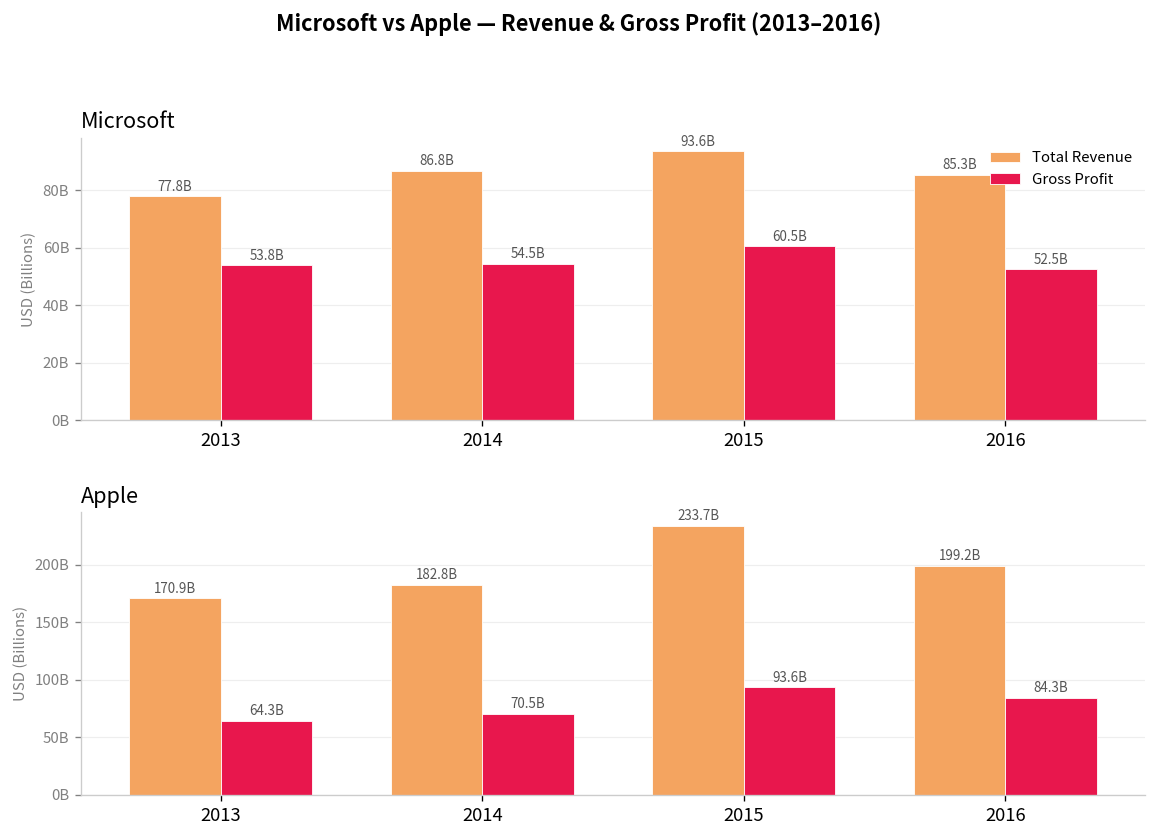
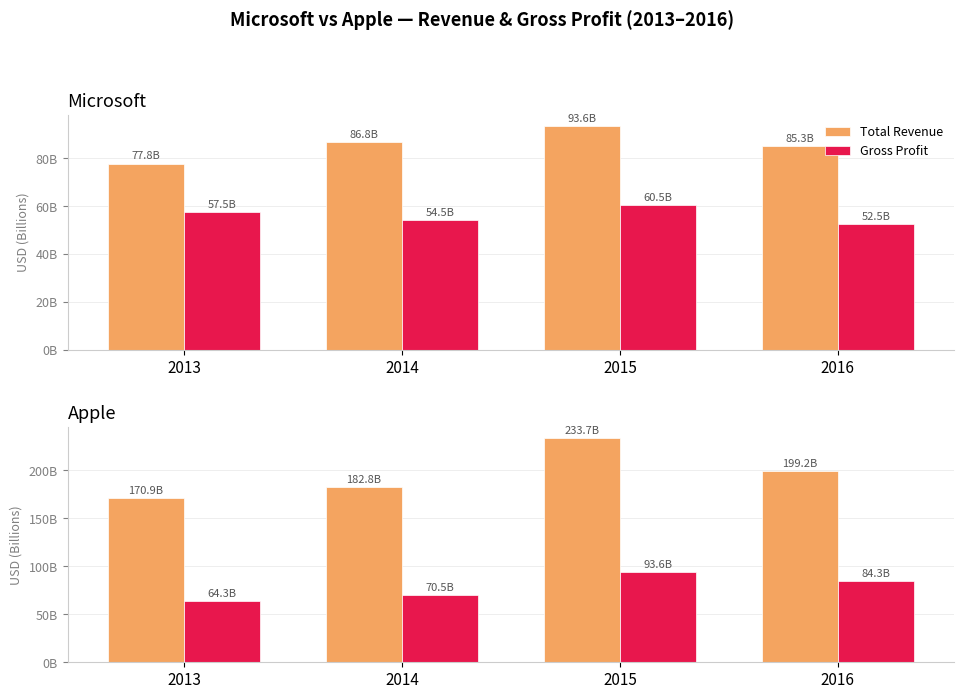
  {
    "Microsoft": {
      "Total Revenue": {
        "2013": "77.8B",
        "2014": "86.8B",
        "2015": "93.6B",
        "2016": "85.3B"
      },
      "Gross Profit": {
-       "2013": "53.8B",
+       "2013": "57.5B",
        "2014": "54.5B",
        "2015": "60.5B",
        "2016": "52.5B"
      }
    },
    "Apple": {
      "Total Revenue": {
        "2013": "170.9B",
        "2014": "182.8B",
        "2015": "233.7B",
        "2016": "199.2B"
      },
      "Gross Profit": {
        "2013": "64.3B",
        "2014": "70.5B",
        "2015": "93.6B",
        "2016": "84.3B"
      }
    }
  }
